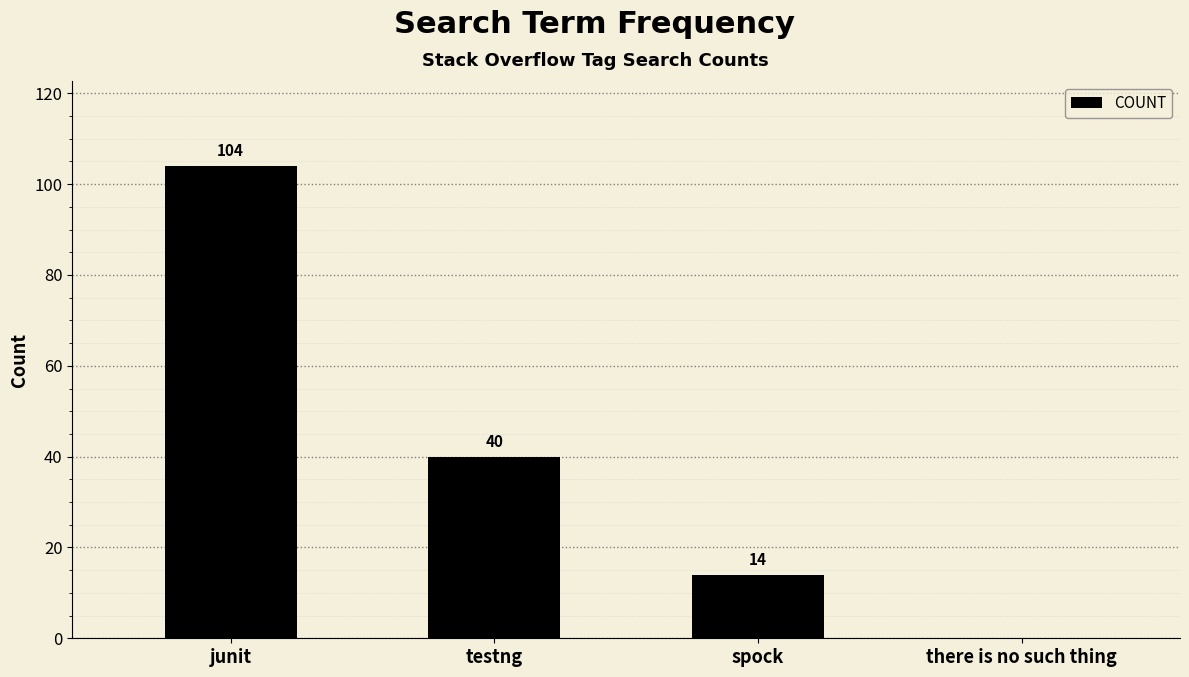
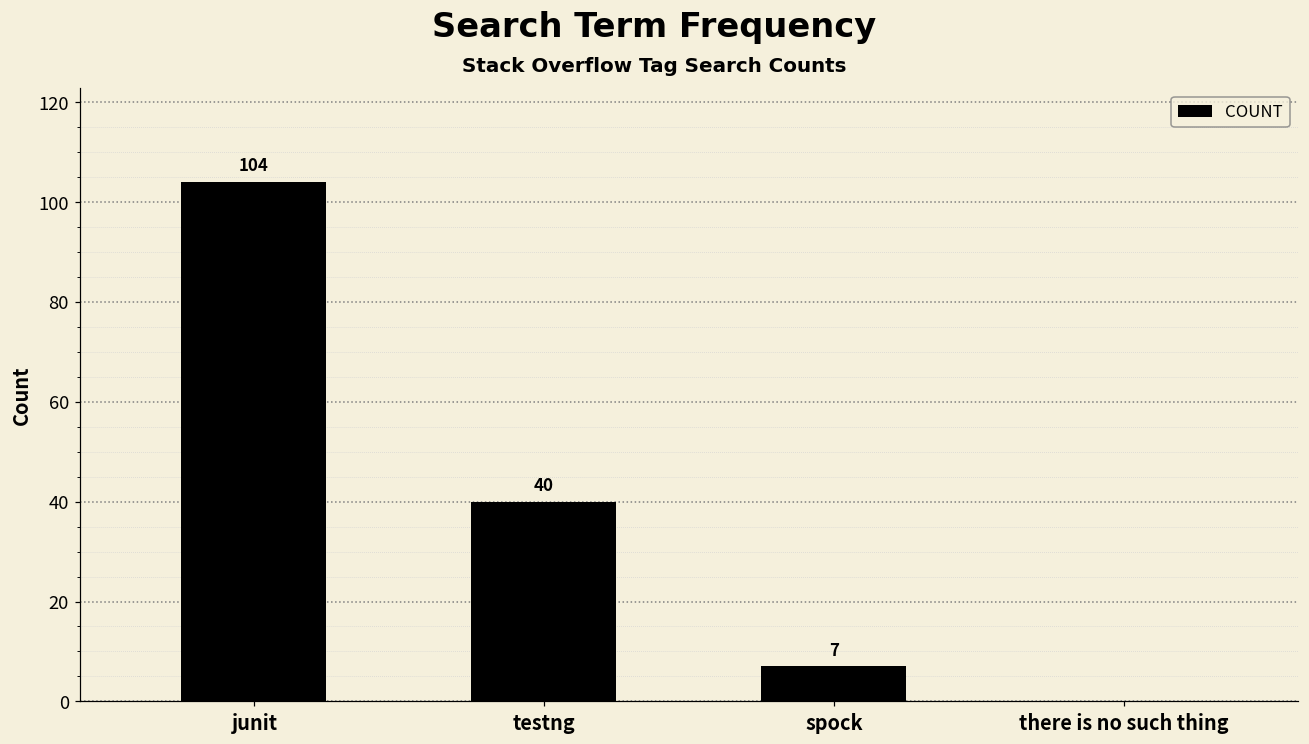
  {
    "junit": 104,
    "testng": 40,
-   "spock": 14
+   "spock": 7
  }
